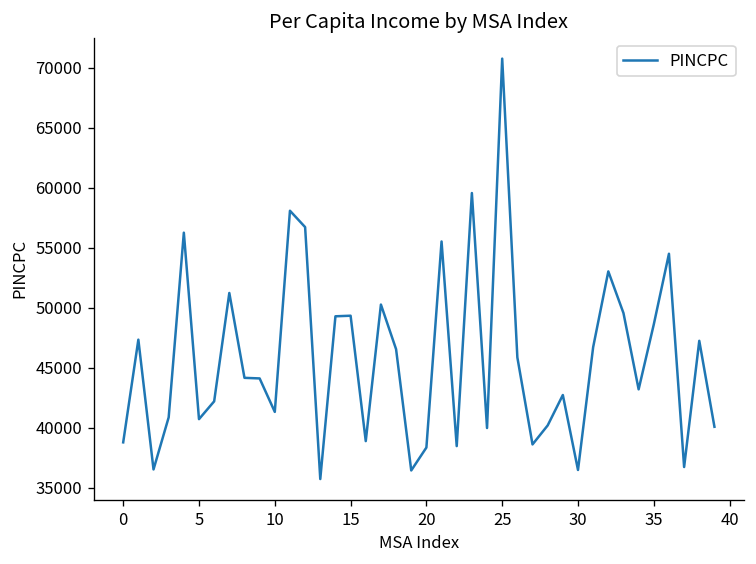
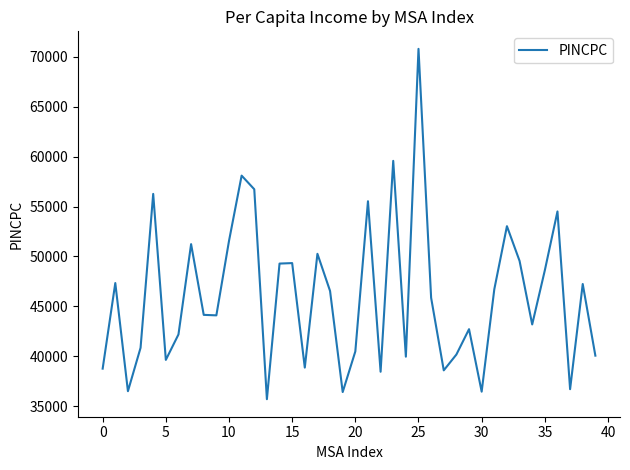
  {
    "0": 39000,
-   "5": 41000,
-   "10": 41000,
+   "5": 40000,
+   "10": 52000,
    "15": 49000,
-   "20": 38000,
+   "20": 41000,
    "25": 71000,
    "30": 36000,
    "35": 49000
  }
